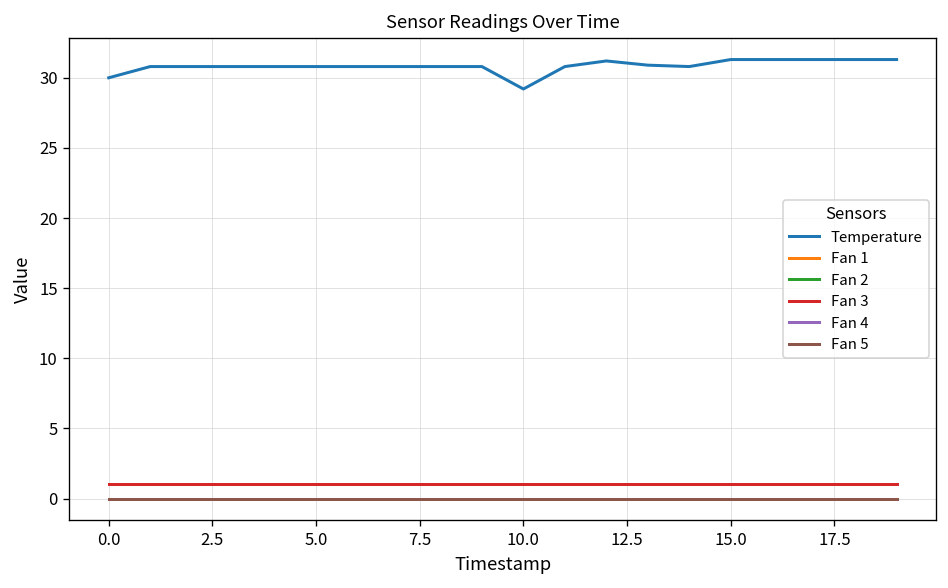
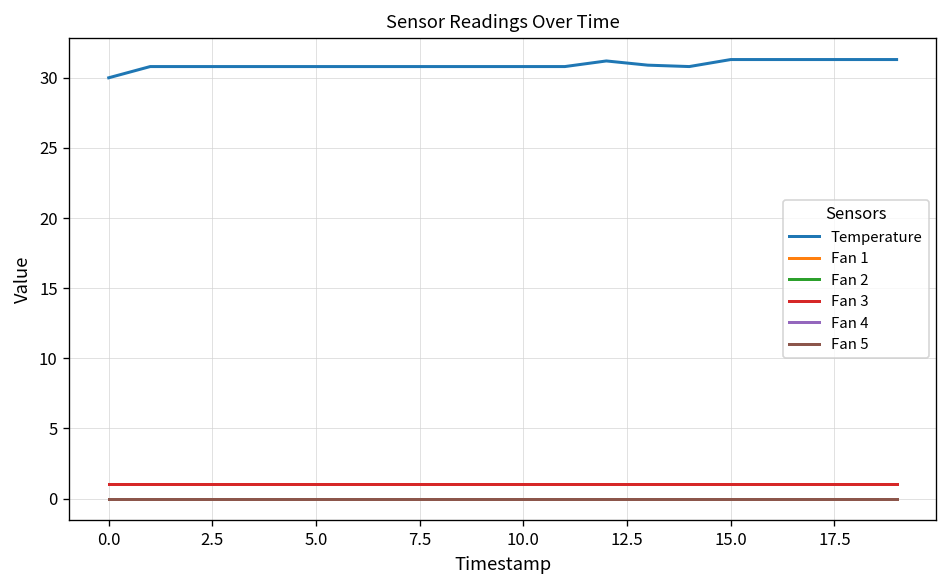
  {
    "Temperature": {
      "0.0": 30.0,
      "5.0": 30.8,
-     "10.0": 29.2,
+     "10.0": 30.8,
      "15.0": 31.3
    },
    "Fan 5": {
      "0.0": 0.0,
      "5.0": 0.0,
      "10.0": 0.0,
      "15.0": 0.0
    },
    "Fan 3": {
      "0.0": 1.0,
      "5.0": 1.0,
      "10.0": 1.0,
      "15.0": 1.0
    }
  }
